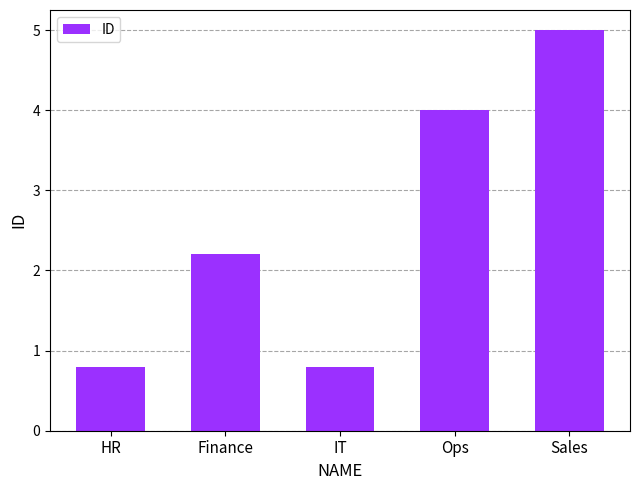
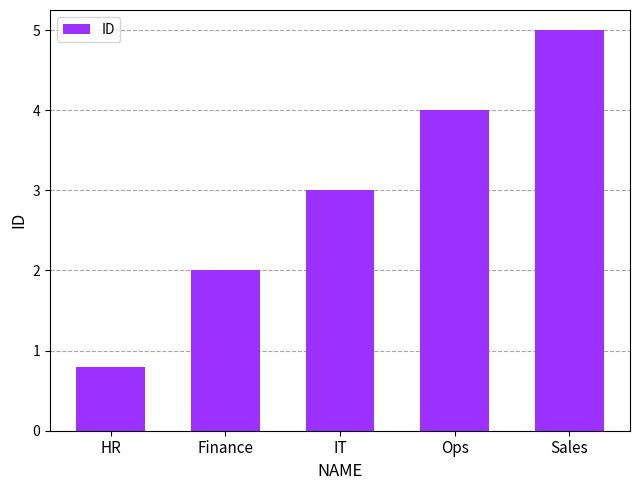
  {
    "HR": 0.8,
-   "Finance": 2.2,
-   "IT": 0.8,
+   "Finance": 2.0,
+   "IT": 3.0,
    "Ops": 4.0,
    "Sales": 5.0
  }
